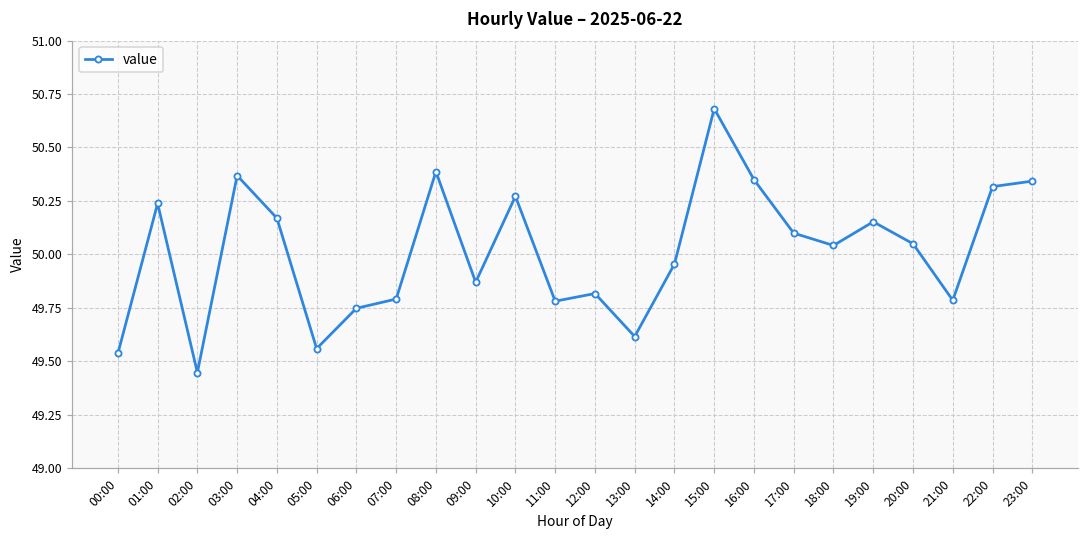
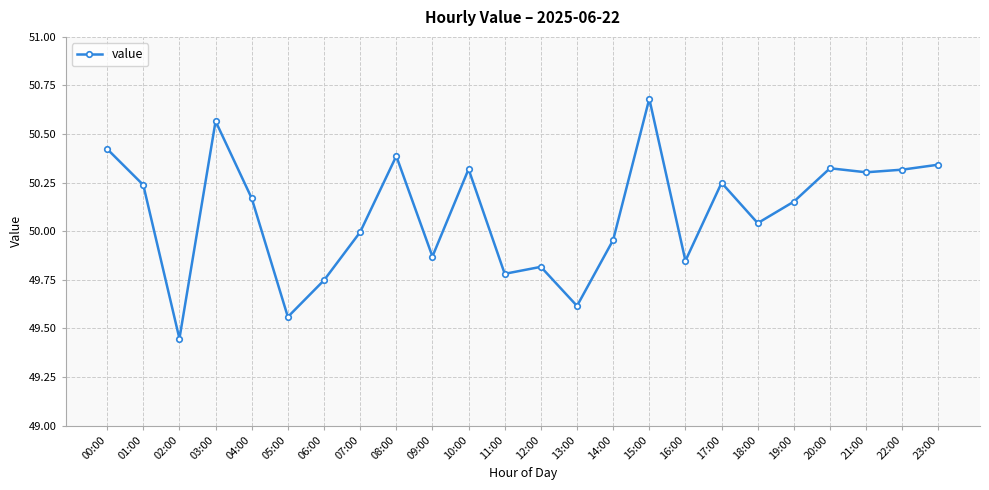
  {
-   "00:00": 49.54,
+   "00:00": 50.42,
    "01:00": 50.24,
    "02:00": 49.45,
-   "03:00": 50.37,
+   "03:00": 50.57,
    "04:00": 50.17,
    "05:00": 49.56,
    "06:00": 49.75,
-   "07:00": 49.79,
+   "07:00": 50.00,
    "08:00": 50.39,
    "09:00": 49.87,
-   "10:00": 50.27,
+   "10:00": 50.32,
    "11:00": 49.78,
    "12:00": 49.82,
    "13:00": 49.62,
    "14:00": 49.95,
    "15:00": 50.68,
-   "16:00": 50.35,
-   "17:00": 50.10,
+   "16:00": 49.85,
+   "17:00": 50.25,
    "18:00": 50.04,
    "19:00": 50.15,
-   "20:00": 50.05,
-   "21:00": 49.79,
+   "20:00": 50.32,
+   "21:00": 50.30,
    "22:00": 50.32,
    "23:00": 50.34
  }
